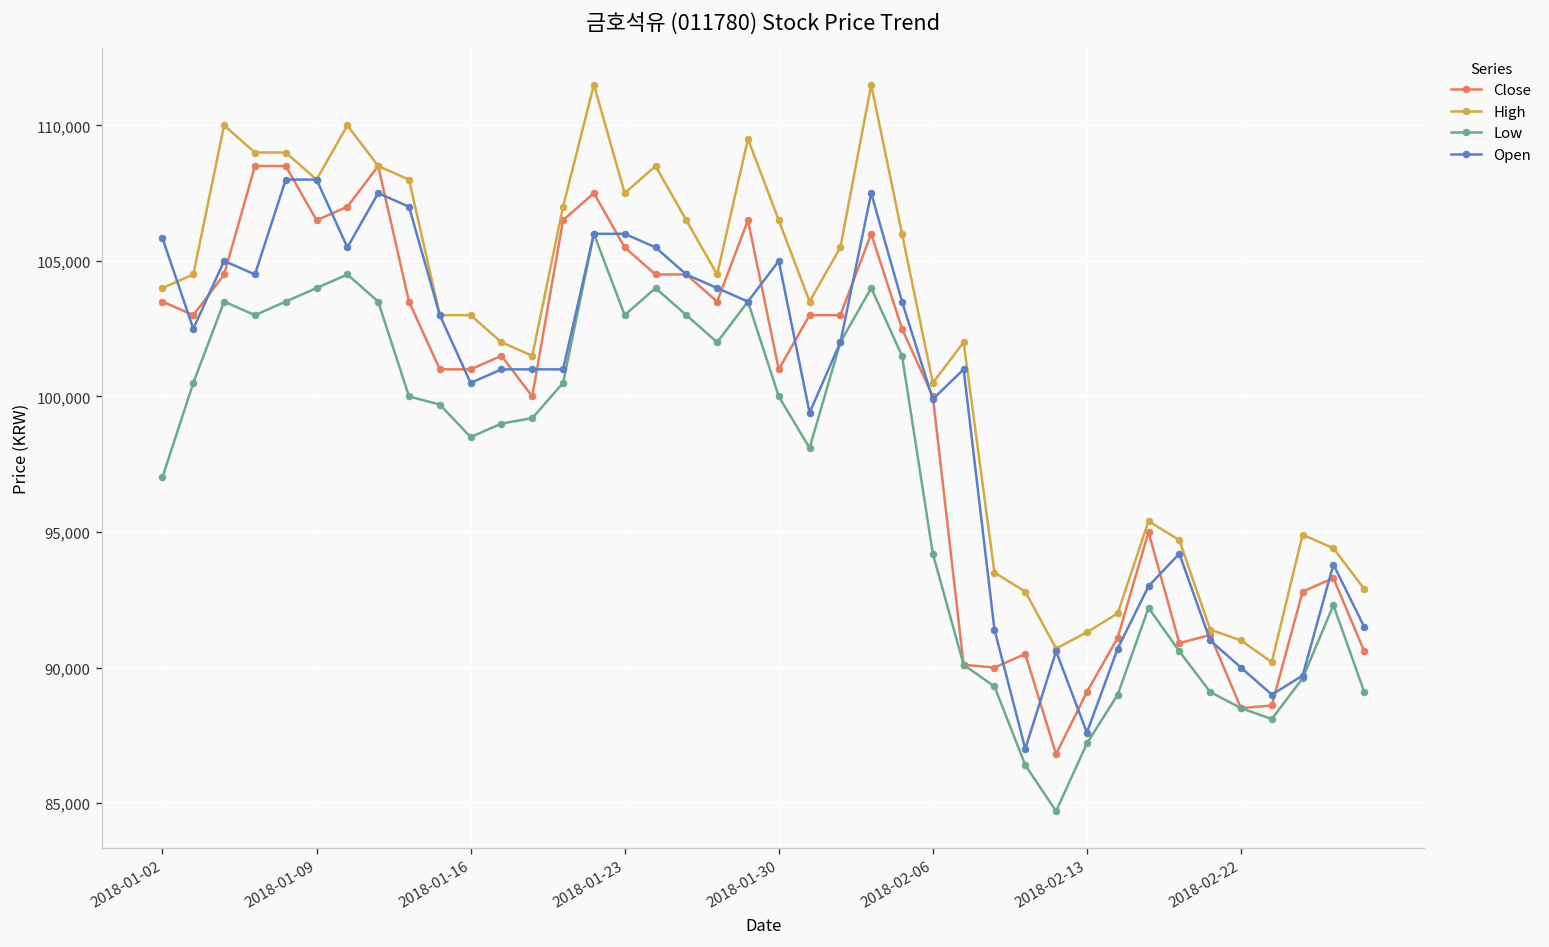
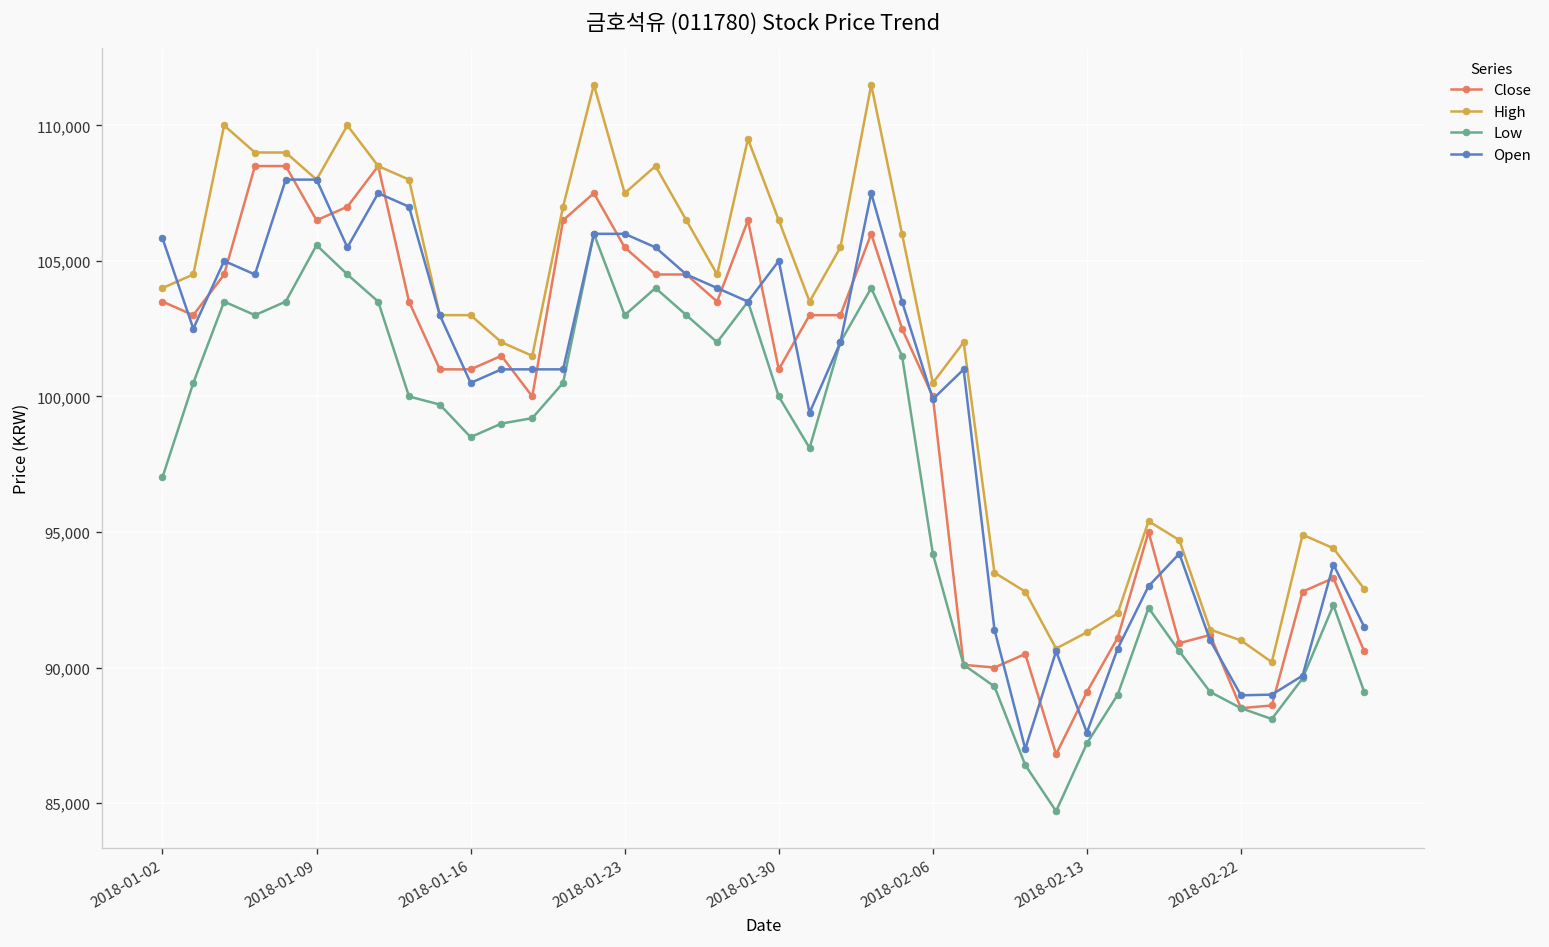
  {
    "Low": {
      "2018-01-02": "97,000",
-     "2018-01-09": "104,000",
+     "2018-01-09": "105,600",
      "2018-01-16": "98,500",
      "2018-01-23": "103,000",
      "2018-01-30": "100,000",
      "2018-02-06": "94,200",
      "2018-02-13": "87,200"
    },
    "Open": {
      "2018-01-02": "105,800",
      "2018-01-16": "100,500",
      "2018-01-23": "106,000",
      "2018-01-30": "105,000",
      "2018-02-13": "87,600",
-     "2018-02-22": "90,000"
+     "2018-02-22": "89,000"
    }
  }
